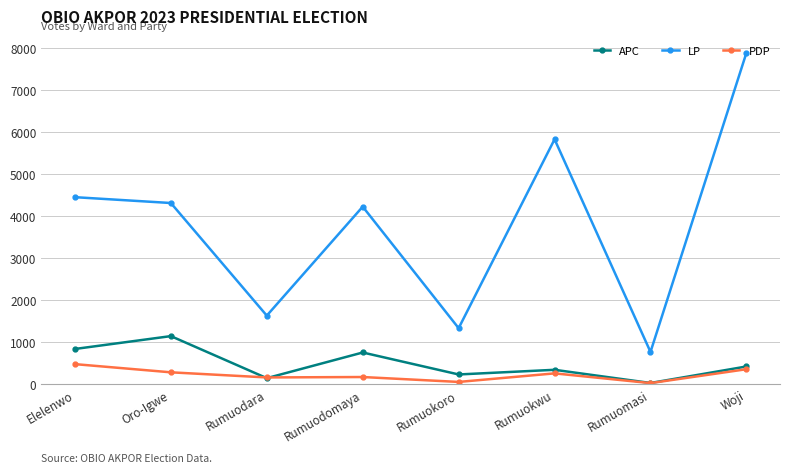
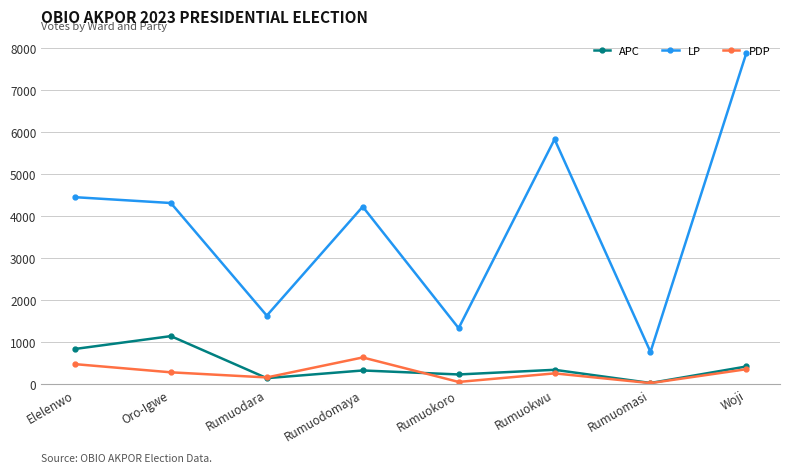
  {
    "APC": {
      "Elelenwo": 800,
      "Oro-Igwe": 1200,
-     "Rumuodomaya": 800,
+     "Rumuodomaya": 300,
      "Rumuokoro": 200,
      "Rumuokwu": 300,
      "Woji": 400
    },
    "LP": {
      "Elelenwo": 4500,
      "Oro-Igwe": 4300,
      "Rumuodara": 1600,
      "Rumuodomaya": 4200,
      "Rumuokoro": 1300,
      "Rumuokwu": 5800,
      "Rumuomasi": 800,
      "Woji": 7900
    },
    "PDP": {
      "Elelenwo": 500,
      "Oro-Igwe": 300,
-     "Rumuodomaya": 200,
+     "Rumuodomaya": 600,
      "Rumuokoro": 100,
      "Rumuokwu": 300,
      "Woji": 400
    }
  }
